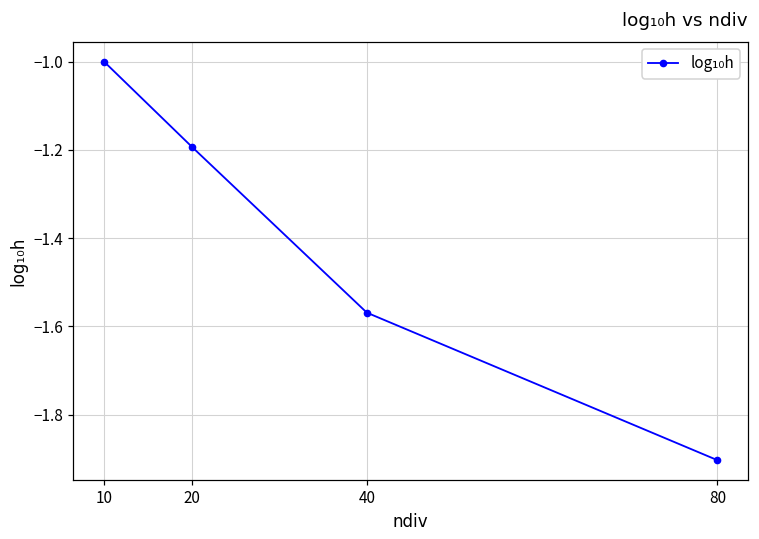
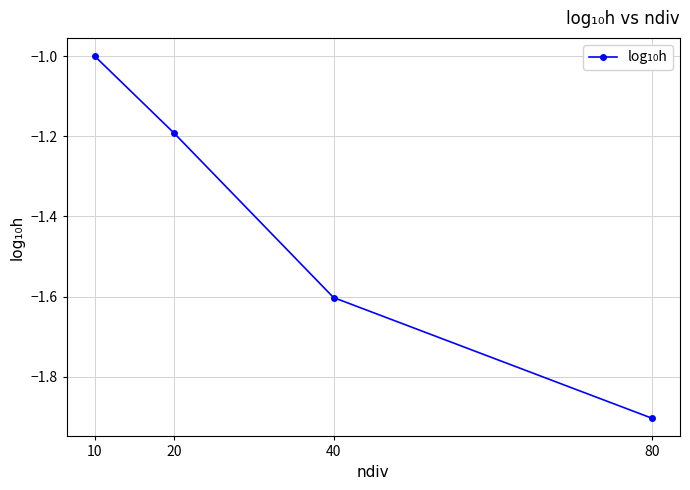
  {
    "10": -1.00,
    "20": -1.19,
-   "40": -1.57,
+   "40": -1.60,
    "80": -1.90
  }
